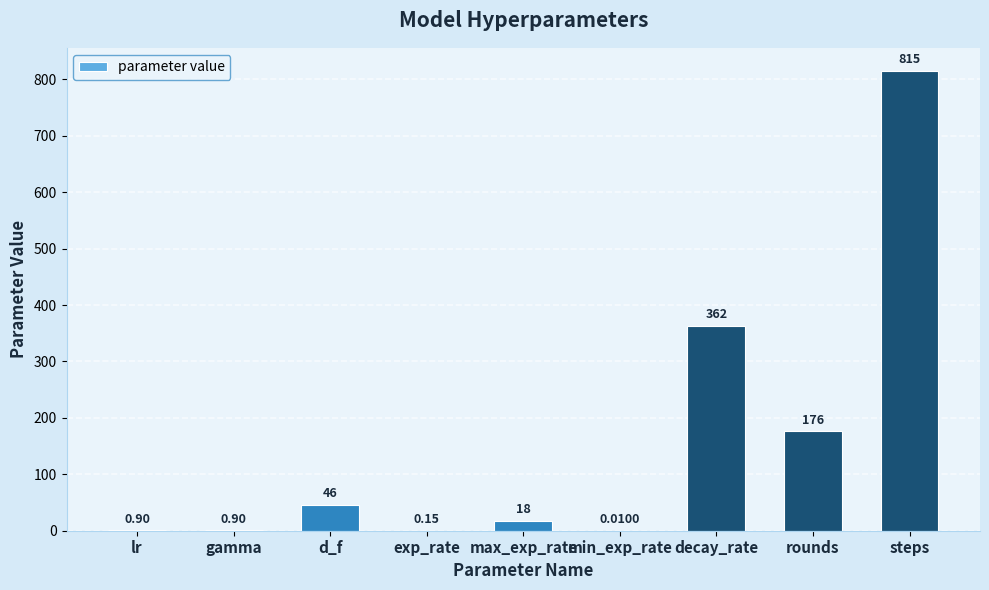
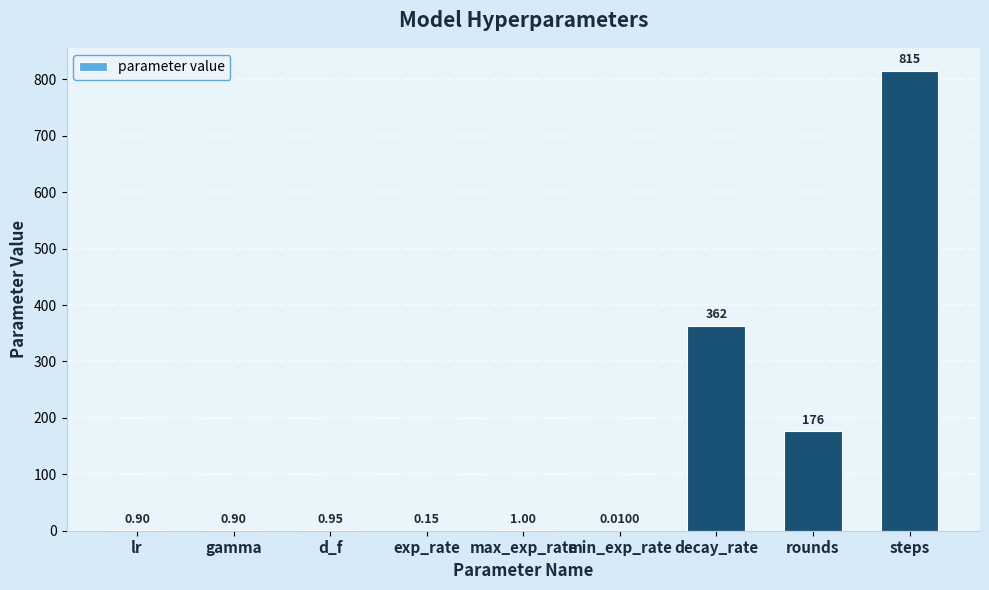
  {
    "lr": 0.90,
    "gamma": 0.90,
-   "d_f": 46,
+   "d_f": 0.95,
    "exp_rate": 0.15,
-   "max_exp_rate": 18,
+   "max_exp_rate": 1.00,
    "min_exp_rate": 0.0100,
    "rounds": 176,
    "steps": 815
  }
